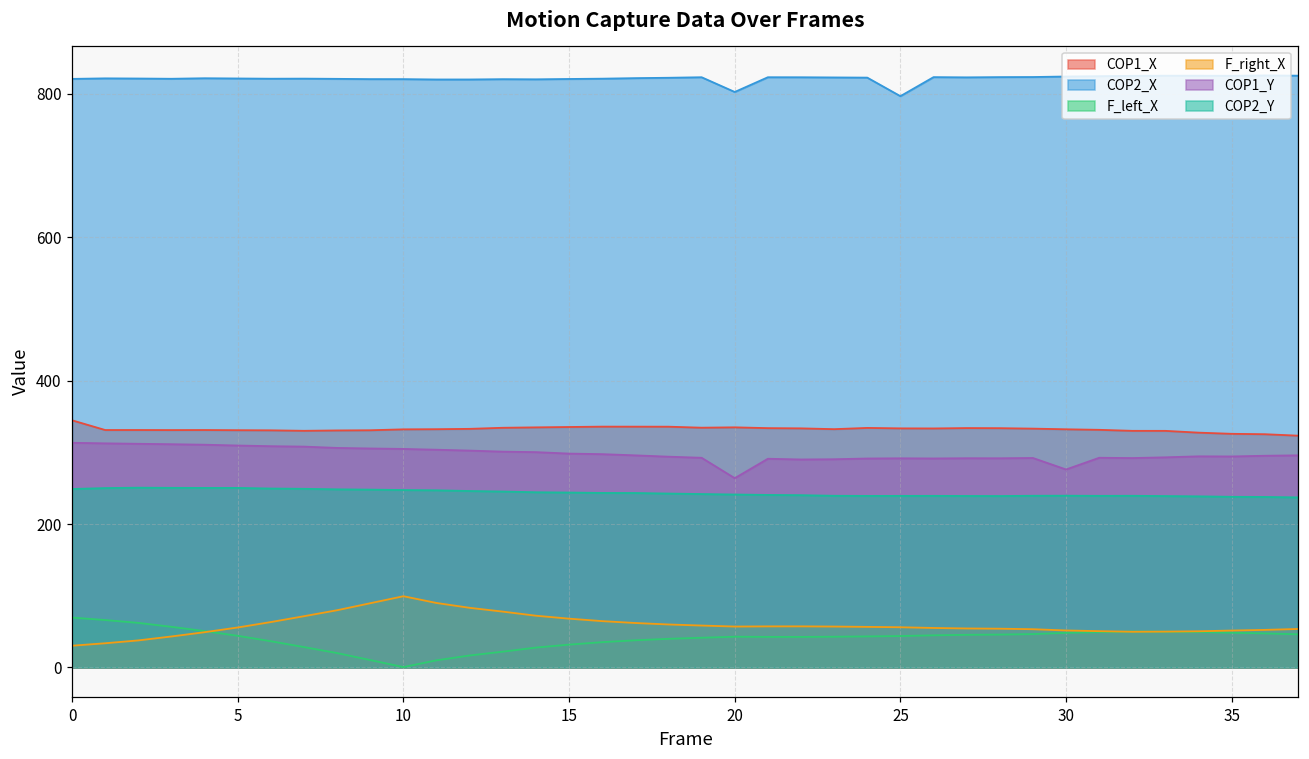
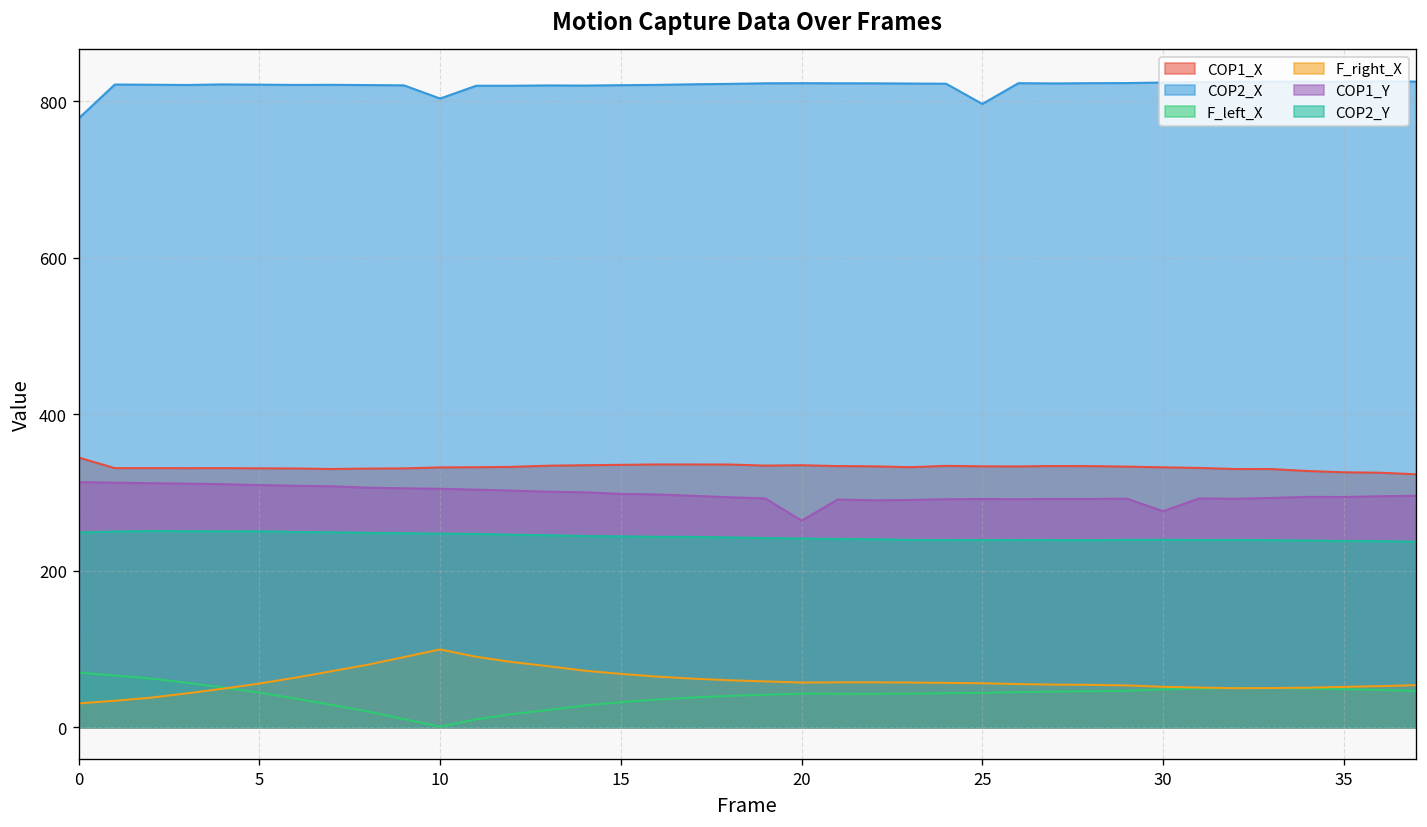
  {
    "COP1_X": {
      "0": 340,
      "5": 330,
      "10": 330,
      "15": 340,
      "20": 330,
      "25": 330,
      "30": 330,
      "35": 330
    },
    "COP2_X": {
-     "0": 820,
+     "0": 780,
      "5": 820,
-     "10": 820,
+     "10": 800,
      "15": 820,
-     "20": 800,
+     "20": 820,
      "25": 800
    },
    "F_right_X": {
      "0": 30,
      "5": 60,
      "10": 100,
      "15": 70,
      "20": 60,
      "25": 60
    },
    "COP1_Y": {
      "0": 310,
      "5": 310,
      "10": 300,
      "15": 300,
      "20": 260,
      "25": 290,
      "30": 280,
      "35": 290
    }
  }
